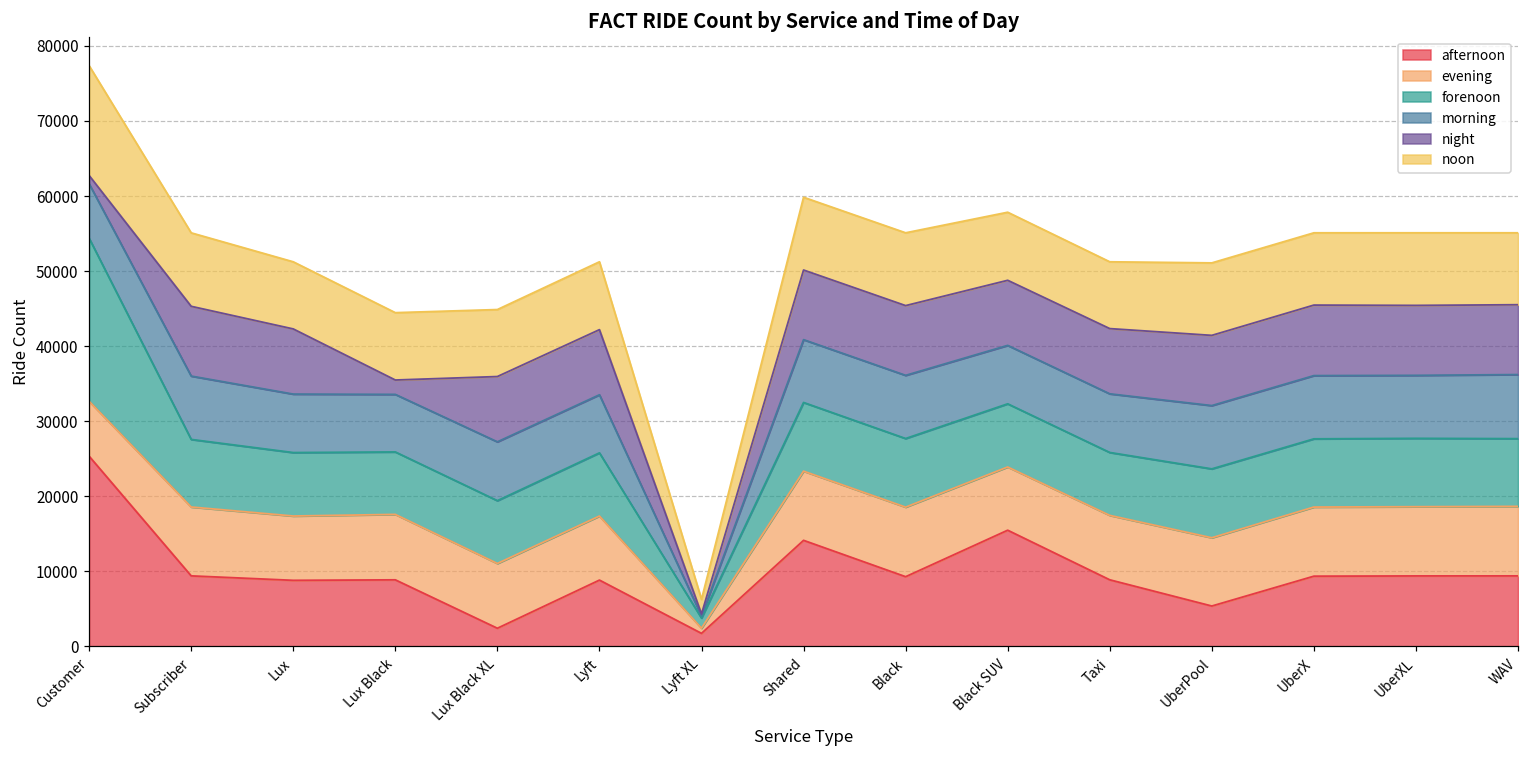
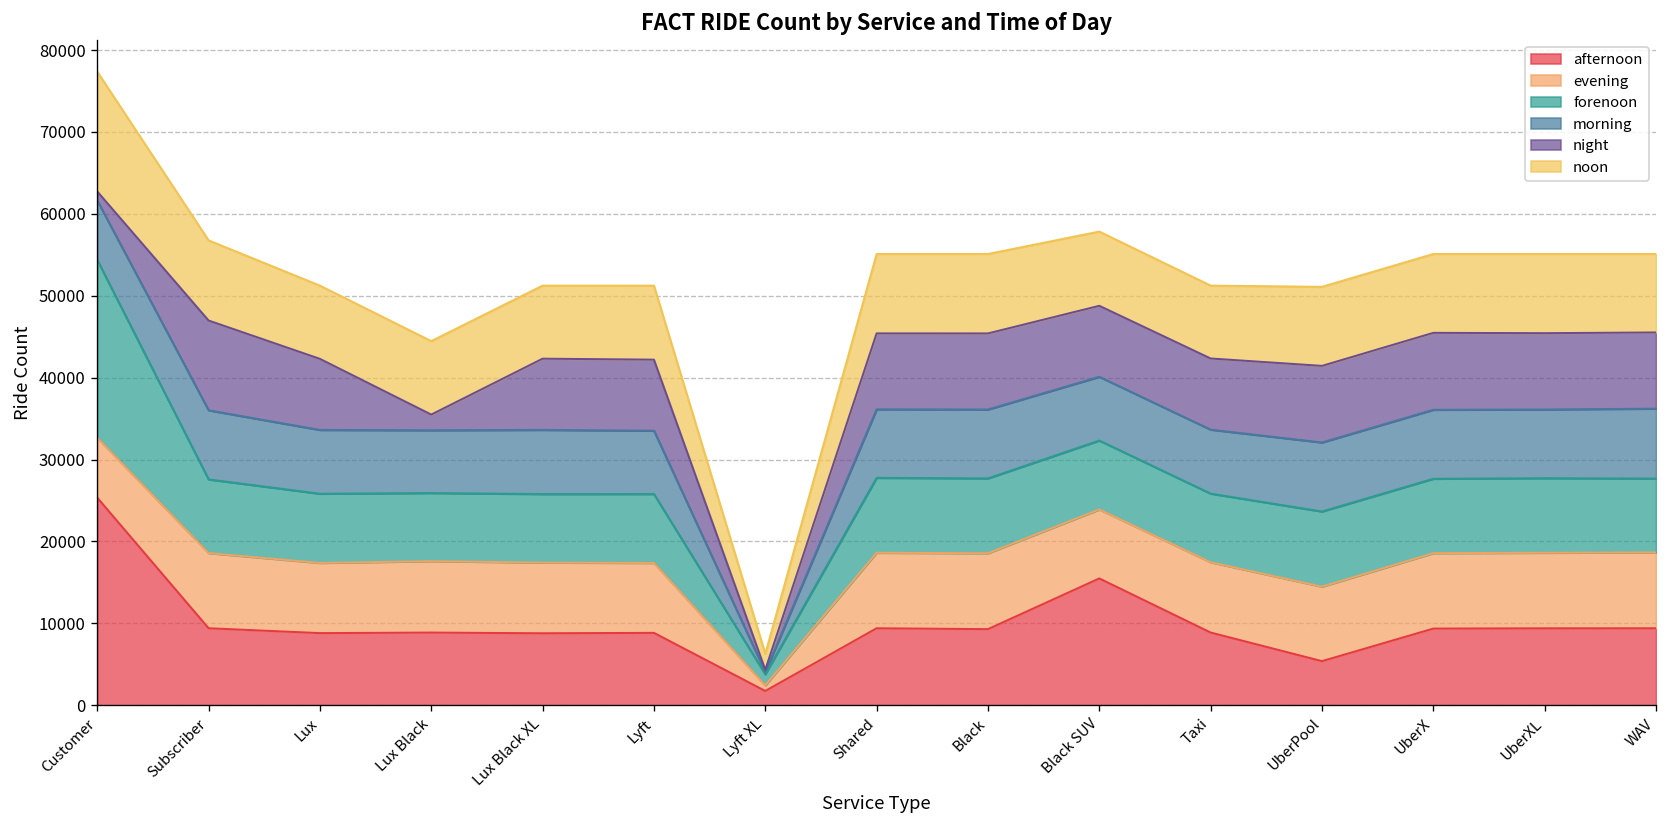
  {
    "afternoon": {
      "Customer": 25000,
      "Subscriber": 9000,
      "Lux": 9000,
      "Lux Black": 9000,
-     "Lux Black XL": 2000,
+     "Lux Black XL": 9000,
      "Lyft": 9000,
      "Lyft XL": 2000,
-     "Shared": 14000,
+     "Shared": 9000,
      "Black": 9000,
      "Black SUV": 15000,
      "Taxi": 9000,
      "UberPool": 5000,
      "UberX": 9000,
      "UberXL": 9000,
      "WAV": 9000
    },
    "night": {
      "Customer": 1000,
-     "Subscriber": 9000,
+     "Subscriber": 11000,
      "Lux": 9000,
      "Lux Black": 2000,
      "Lux Black XL": 9000,
      "Lyft": 9000,
      "Shared": 9000,
      "Black": 9000,
      "Black SUV": 9000,
      "Taxi": 9000,
      "UberPool": 9000,
      "UberX": 9000,
      "UberXL": 9000,
      "WAV": 9000
    }
  }
